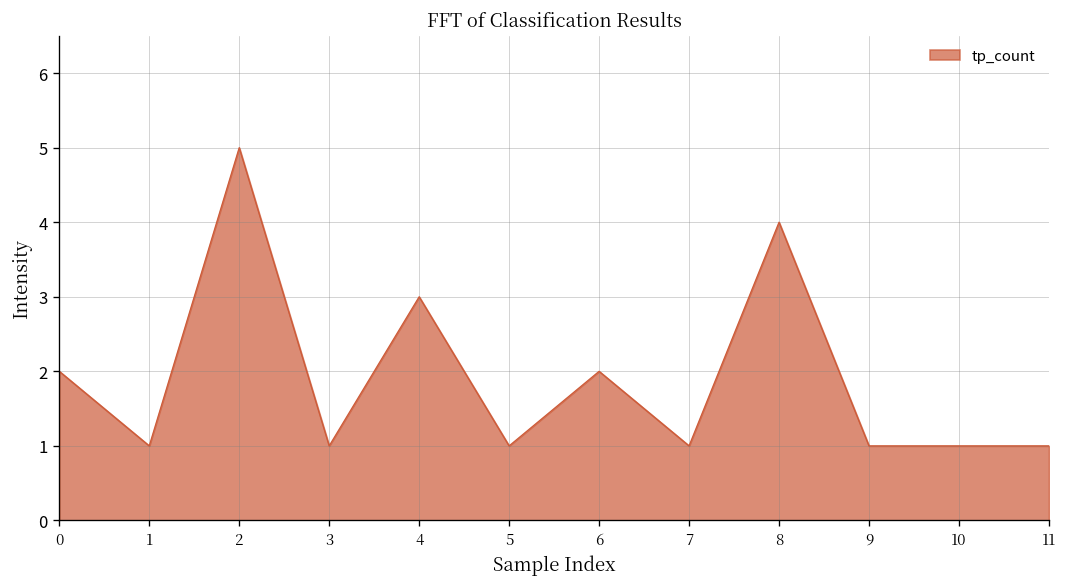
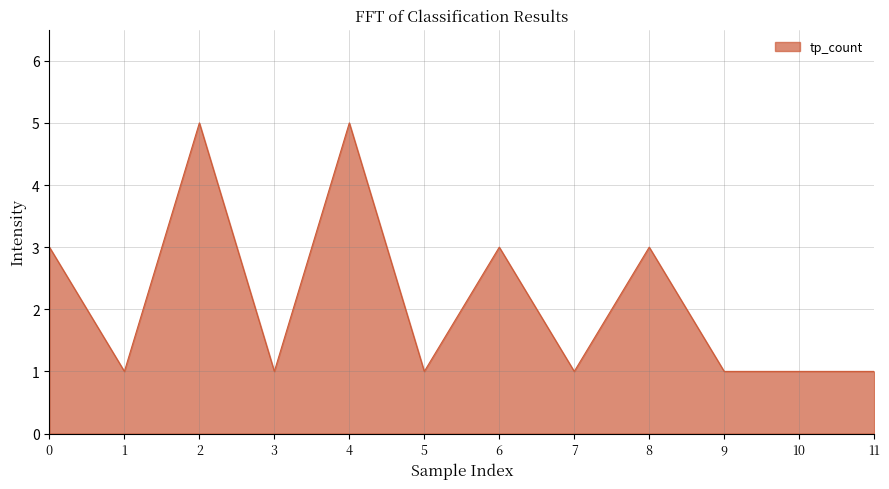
  {
-   "0": 2,
+   "0": 3,
    "1": 1,
    "2": 5,
    "3": 1,
-   "4": 3,
+   "4": 5,
    "5": 1,
-   "6": 2,
+   "6": 3,
    "7": 1,
-   "8": 4,
+   "8": 3,
    "9": 1,
    "10": 1,
    "11": 1
  }
